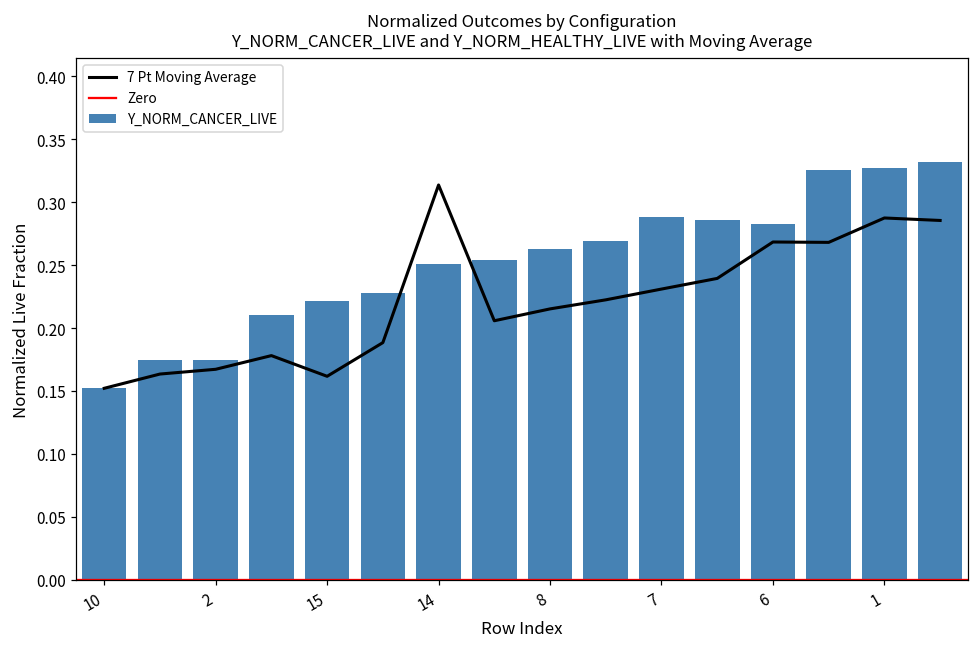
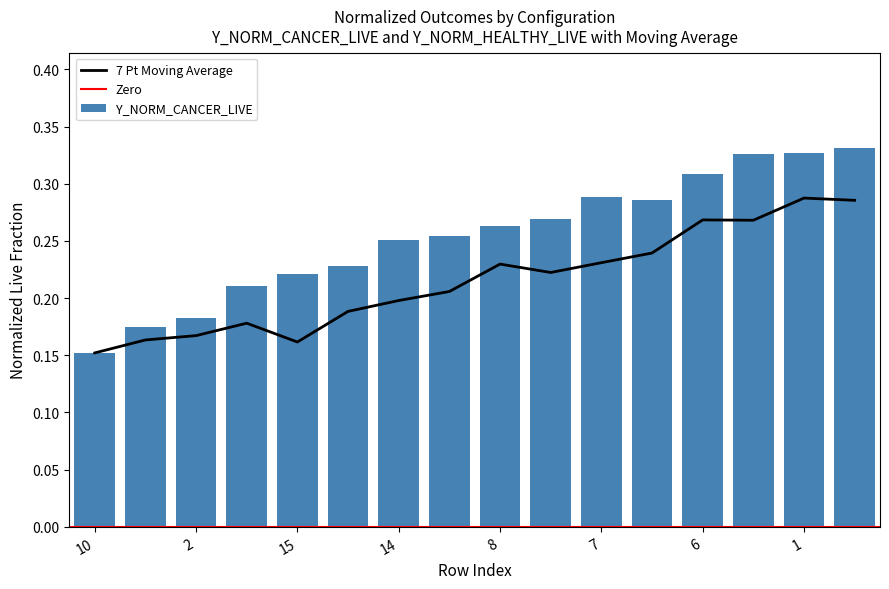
  {
    "7 Pt Moving Average": {
      "10": 0.152,
      "2": 0.167,
      "15": 0.162,
-     "14": 0.314,
-     "8": 0.215,
+     "14": 0.198,
+     "8": 0.230,
      "7": 0.231,
      "6": 0.268,
      "1": 0.287
    },
    "Y_NORM_CANCER_LIVE": {
      "10": 0.152,
-     "2": 0.175,
+     "2": 0.183,
      "15": 0.221,
      "14": 0.251,
      "8": 0.263,
      "7": 0.289,
-     "6": 0.283,
+     "6": 0.309,
      "1": 0.327
    }
  }
